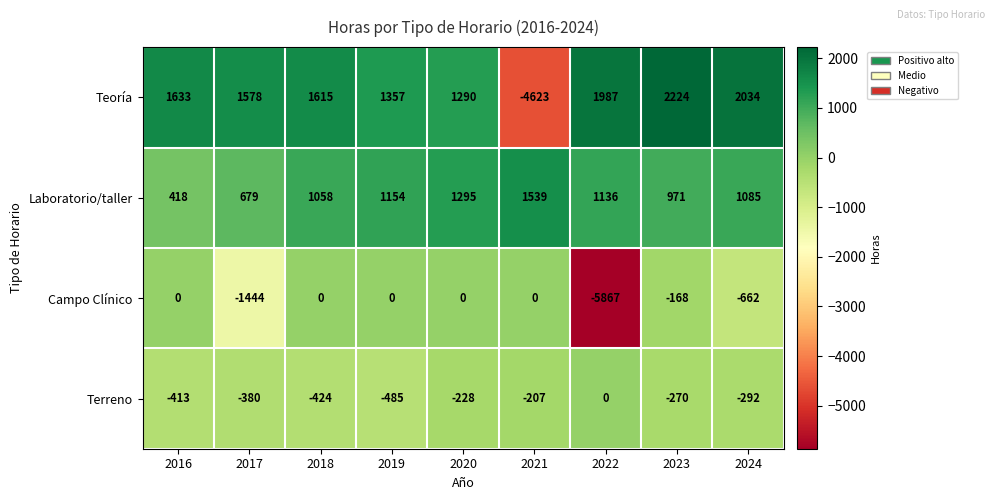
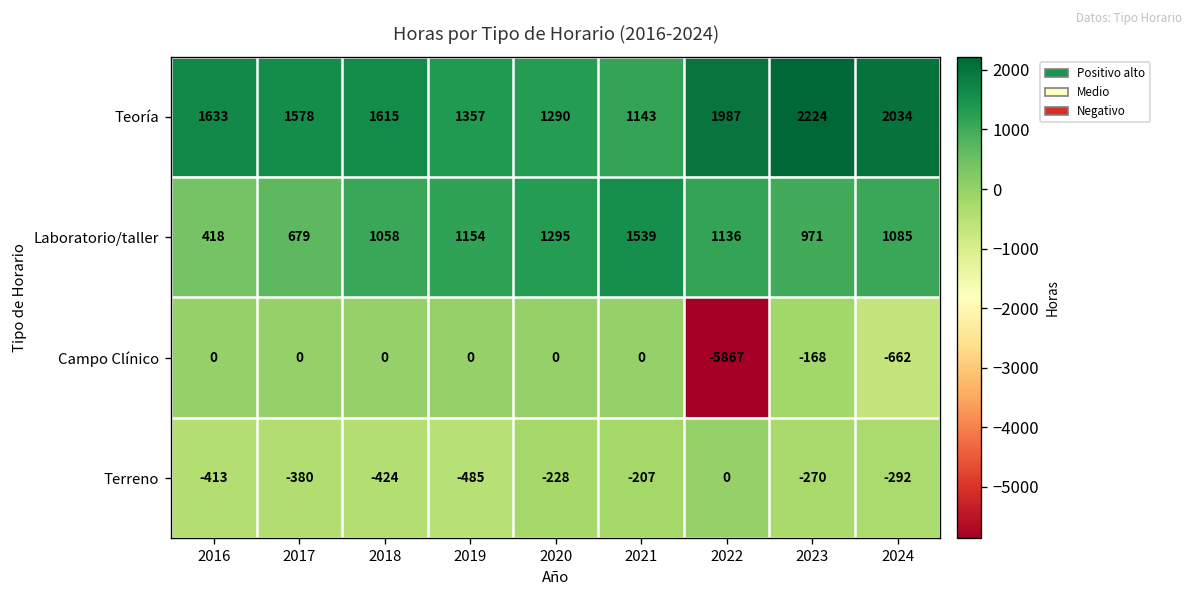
  {
    "Teoría": {
      "2016": 1633,
      "2017": 1578,
      "2018": 1615,
      "2019": 1357,
      "2020": 1290,
-     "2021": -4623,
+     "2021": 1143,
      "2022": 1987,
      "2023": 2224,
      "2024": 2034
    },
    "Laboratorio/taller": {
      "2016": 418,
      "2017": 679,
      "2018": 1058,
      "2019": 1154,
      "2020": 1295,
      "2021": 1539,
      "2022": 1136,
      "2023": 971,
      "2024": 1085
    },
    "Campo Clínico": {
      "2016": 0,
-     "2017": -1444,
+     "2017": 0,
      "2018": 0,
      "2019": 0,
      "2020": 0,
      "2021": 0,
      "2022": -5867,
      "2023": -168,
      "2024": -662
    },
    "Terreno": {
      "2016": -413,
      "2017": -380,
      "2018": -424,
      "2019": -485,
      "2020": -228,
      "2021": -207,
      "2022": 0,
      "2023": -270,
      "2024": -292
    }
  }
